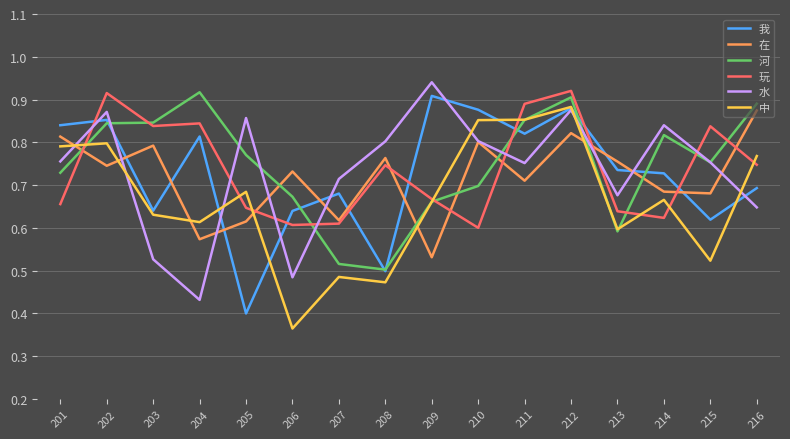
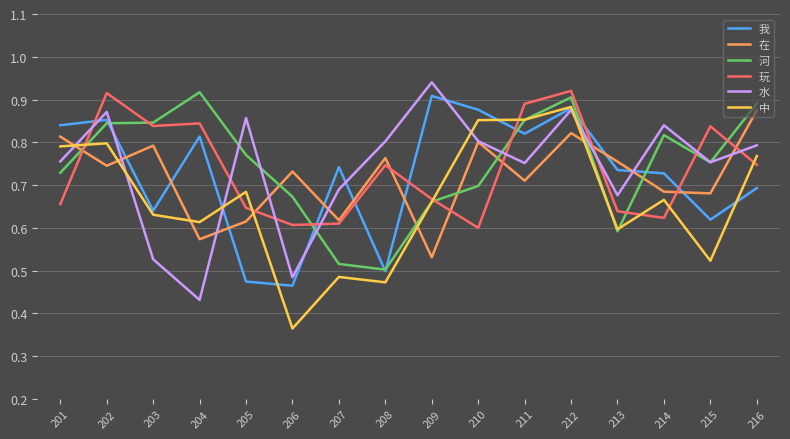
  {
    "我": {
      "201": 0.84,
      "202": 0.85,
      "203": 0.64,
      "204": 0.81,
-     "205": 0.40,
-     "206": 0.64,
-     "207": 0.68,
+     "205": 0.47,
+     "206": 0.46,
+     "207": 0.74,
      "209": 0.91,
      "210": 0.88,
      "211": 0.82,
      "213": 0.74,
      "214": 0.73,
      "215": 0.62,
      "216": 0.69
    },
    "河": {
      "201": 0.73,
      "202": 0.84,
      "203": 0.85,
      "204": 0.92,
      "205": 0.77,
      "206": 0.67,
      "207": 0.52,
      "210": 0.70,
      "212": 0.91,
      "214": 0.82
    },
    "水": {
      "201": 0.76,
      "202": 0.87,
      "203": 0.53,
      "204": 0.43,
      "205": 0.86,
      "206": 0.48,
-     "207": 0.71,
+     "207": 0.69,
      "208": 0.80,
      "209": 0.94,
      "211": 0.75,
      "213": 0.68,
      "214": 0.84,
-     "216": 0.65
+     "216": 0.79
    }
  }
